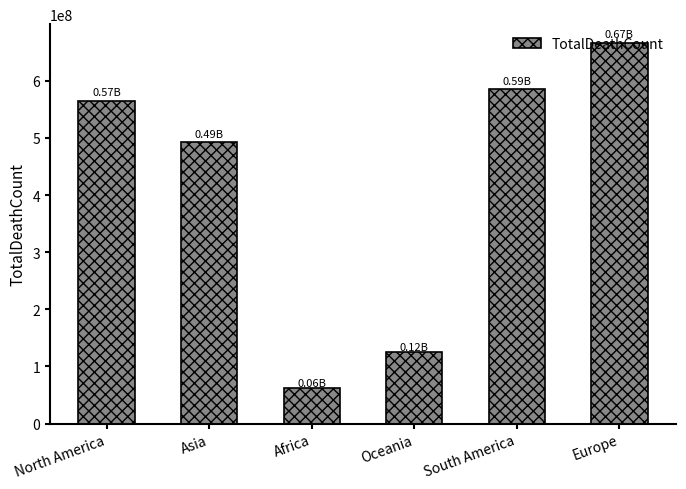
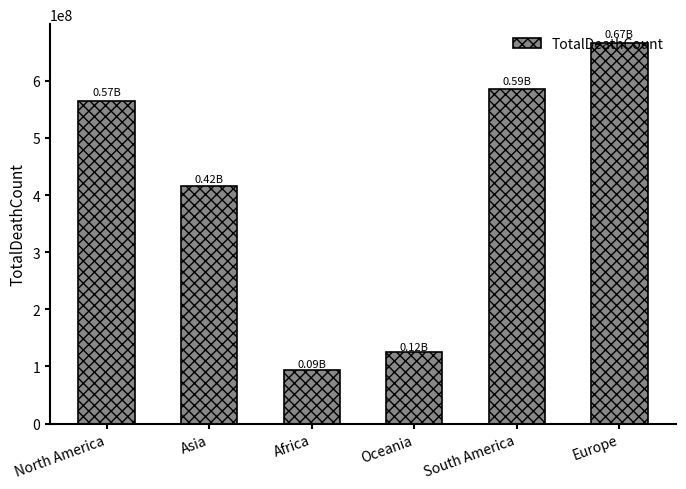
  {
    "North America": "0.57B",
-   "Asia": "0.49B",
-   "Africa": "0.06B",
+   "Asia": "0.42B",
+   "Africa": "0.09B",
    "Oceania": "0.12B",
    "South America": "0.59B",
    "Europe": "0.67B"
  }
